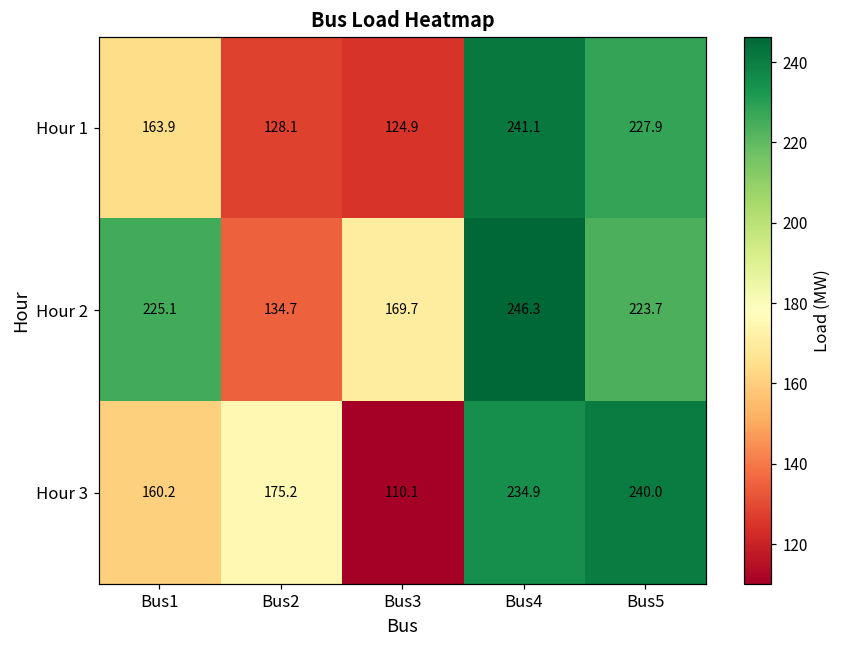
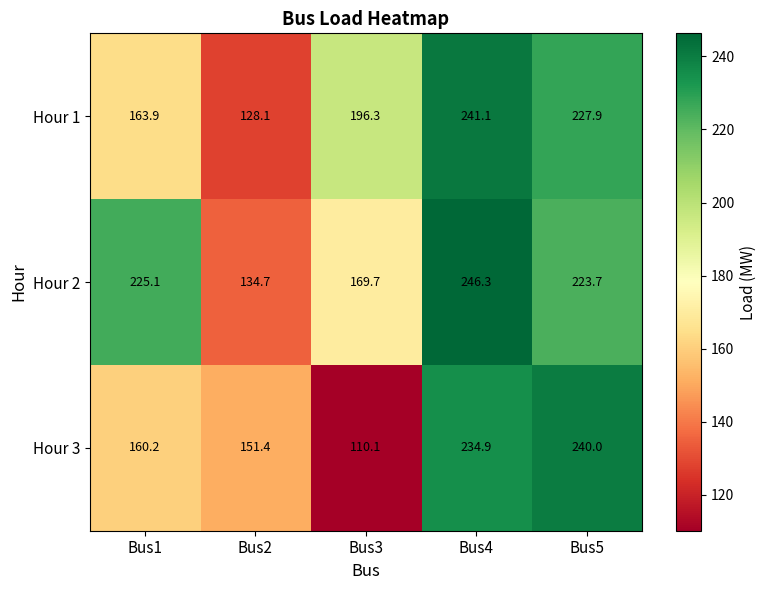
  {
    "Hour 1": {
      "Bus1": 163.9,
      "Bus2": 128.1,
-     "Bus3": 124.9,
+     "Bus3": 196.3,
      "Bus4": 241.1,
      "Bus5": 227.9
    },
    "Hour 2": {
      "Bus1": 225.1,
      "Bus2": 134.7,
      "Bus3": 169.7,
      "Bus4": 246.3,
      "Bus5": 223.7
    },
    "Hour 3": {
      "Bus1": 160.2,
-     "Bus2": 175.2,
+     "Bus2": 151.4,
      "Bus3": 110.1,
      "Bus4": 234.9,
      "Bus5": 240.0
    }
  }
